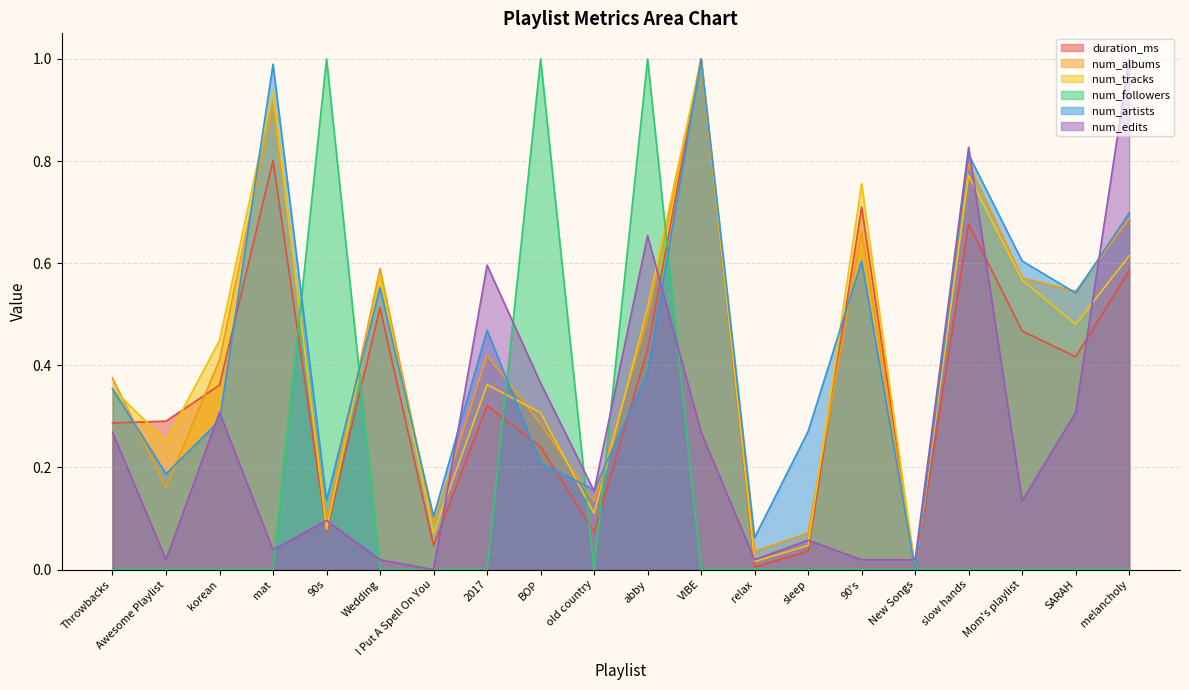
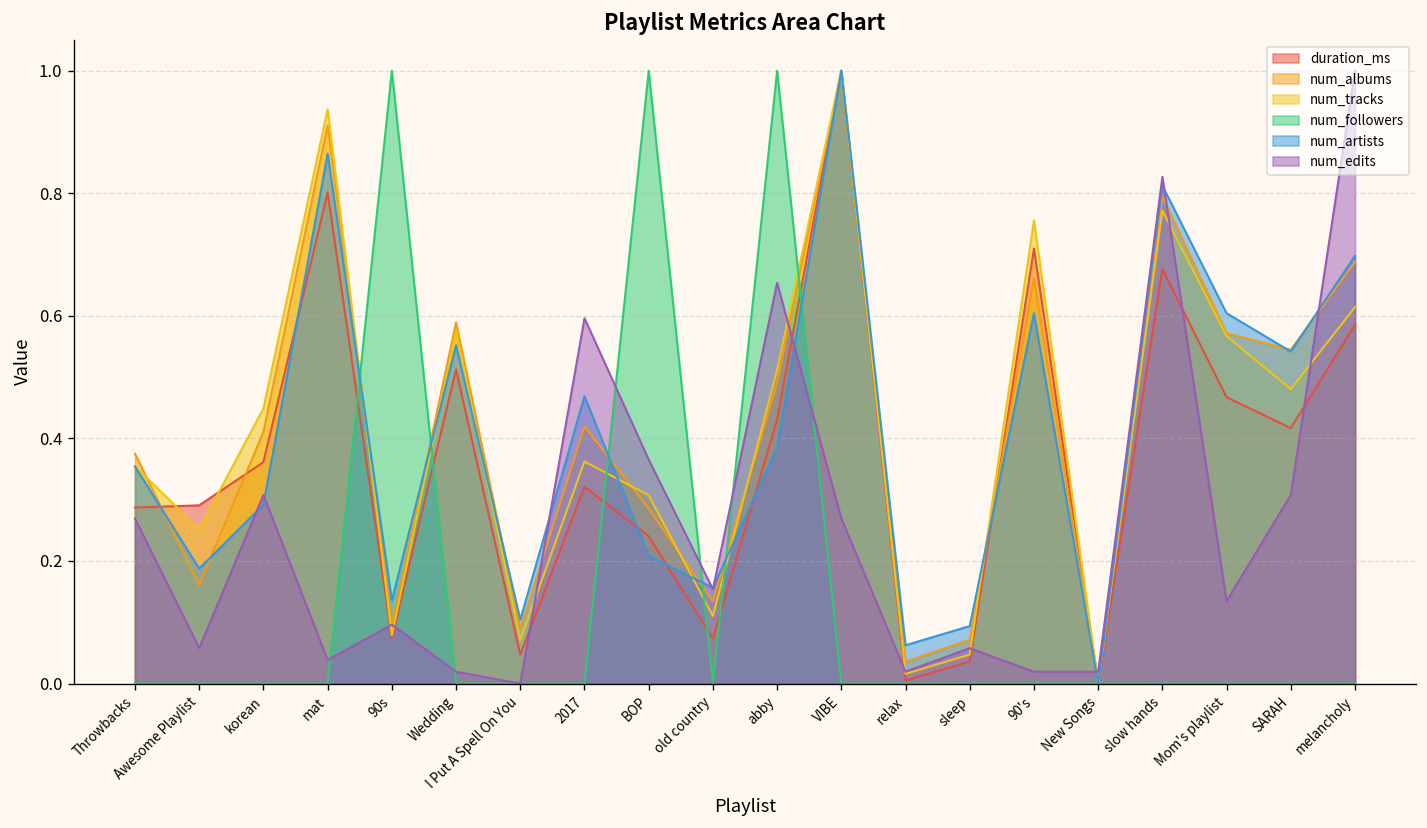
  {
    "duration_ms": {
      "Throwbacks": 0.29,
      "Awesome Playlist": 0.29,
      "korean": 0.36,
      "mat": 0.80,
      "Wedding": 0.51,
      "I Put A Spell On You": 0.05,
      "2017": 0.32,
      "BOP": 0.24,
      "old country": 0.07,
      "abby": 0.43,
      "sleep": 0.04,
      "90's": 0.71,
      "slow hands": 0.68,
      "Mom's playlist": 0.47,
      "SARAH": 0.42,
      "melancholy": 0.59
    },
    "num_followers": {
      "Throwbacks": 0.00,
      "Awesome Playlist": 0.00,
      "korean": 0.00,
      "mat": 0.00,
      "90s": 1.00,
      "Wedding": 0.00,
      "2017": 0.00,
      "BOP": 1.00,
      "old country": 0.00,
      "abby": 1.00,
      "VIBE": 0.00,
      "sleep": 0.00,
      "90's": 0.00,
      "slow hands": 0.00,
      "Mom's playlist": 0.00,
      "SARAH": 0.00,
      "melancholy": 0.00
    },
    "num_artists": {
      "Awesome Playlist": 0.19,
      "korean": 0.29,
-     "mat": 0.99,
+     "mat": 0.86,
      "90s": 0.14,
      "Wedding": 0.55,
      "I Put A Spell On You": 0.10,
      "2017": 0.47,
      "BOP": 0.21,
      "abby": 0.39,
      "relax": 0.06,
-     "sleep": 0.27,
+     "sleep": 0.09,
      "90's": 0.60,
      "slow hands": 0.81,
      "Mom's playlist": 0.60,
      "melancholy": 0.70
    },
    "num_edits": {
      "Throwbacks": 0.27,
-     "Awesome Playlist": 0.02,
+     "Awesome Playlist": 0.06,
      "korean": 0.31,
      "mat": 0.04,
      "Wedding": 0.02,
      "2017": 0.60,
      "BOP": 0.37,
      "abby": 0.65,
      "VIBE": 0.27,
      "sleep": 0.06,
      "90's": 0.02,
      "New Songs": 0.02,
      "slow hands": 0.83,
      "Mom's playlist": 0.13,
      "SARAH": 0.31
    }
  }
